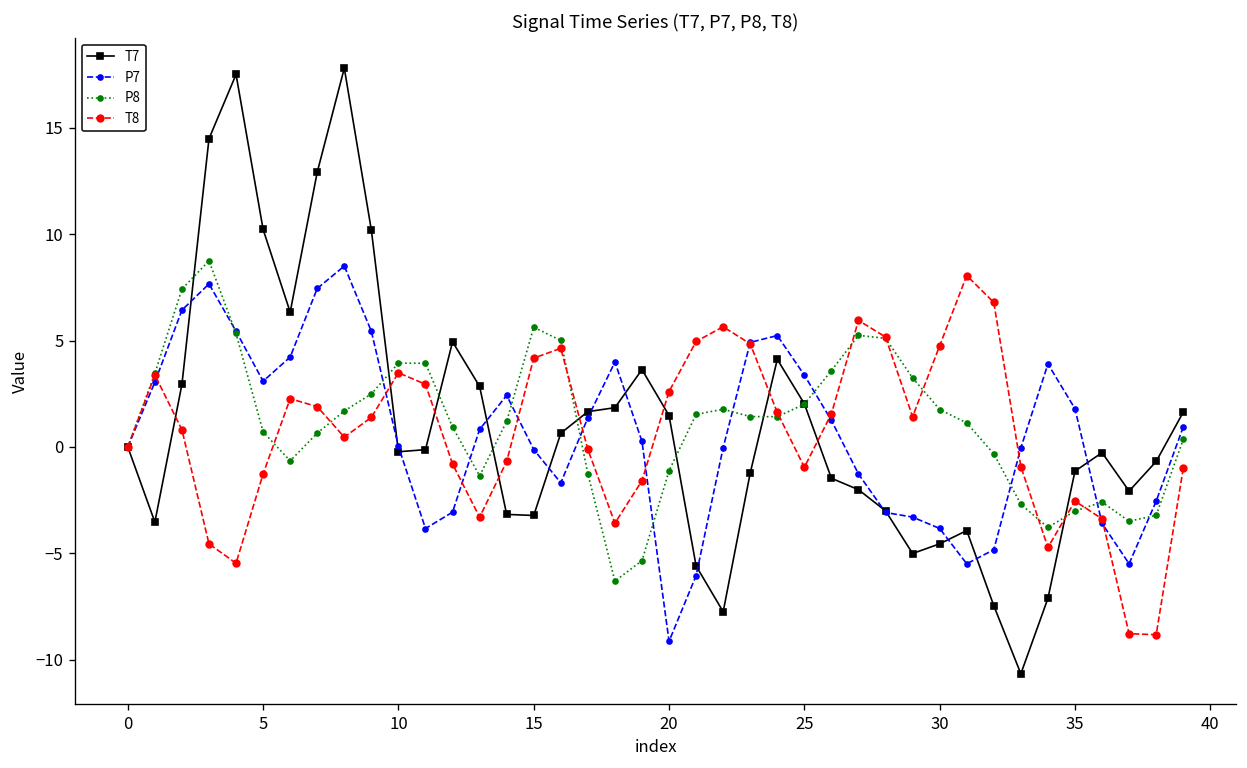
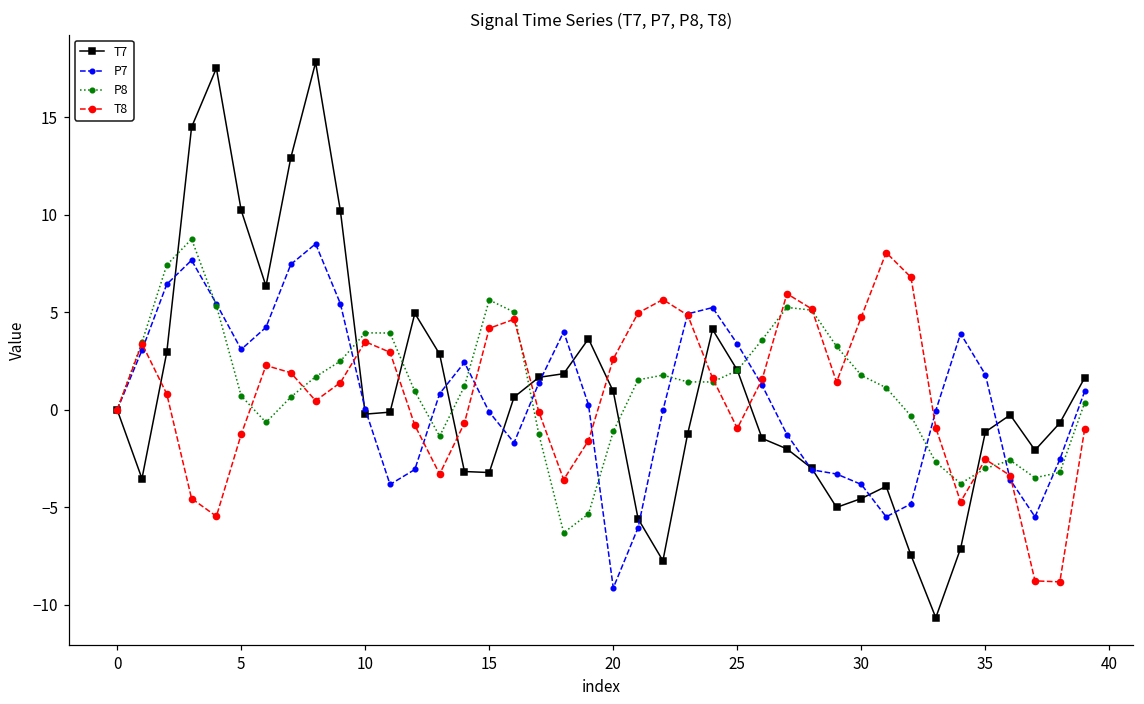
  {
    "T7": {
      "5": 10.2,
      "10": -0.2,
      "15": -3.2,
-     "20": 1.5,
+     "20": 0.9,
      "30": -4.6,
      "35": -1.1
    },
    "P7": {
      "5": 3.1,
      "10": 0.0,
      "15": -0.1,
      "20": -9.1,
      "25": 3.4,
      "30": -3.8,
      "35": 1.8
    },
    "P8": {
      "5": 0.7,
      "10": 3.9,
      "15": 5.6,
      "20": -1.1,
      "30": 1.8,
      "35": -3.0
    },
    "T8": {
      "5": -1.3,
      "10": 3.5,
      "15": 4.2,
      "20": 2.6,
      "25": -1.0,
      "30": 4.8,
      "35": -2.5
    }
  }
